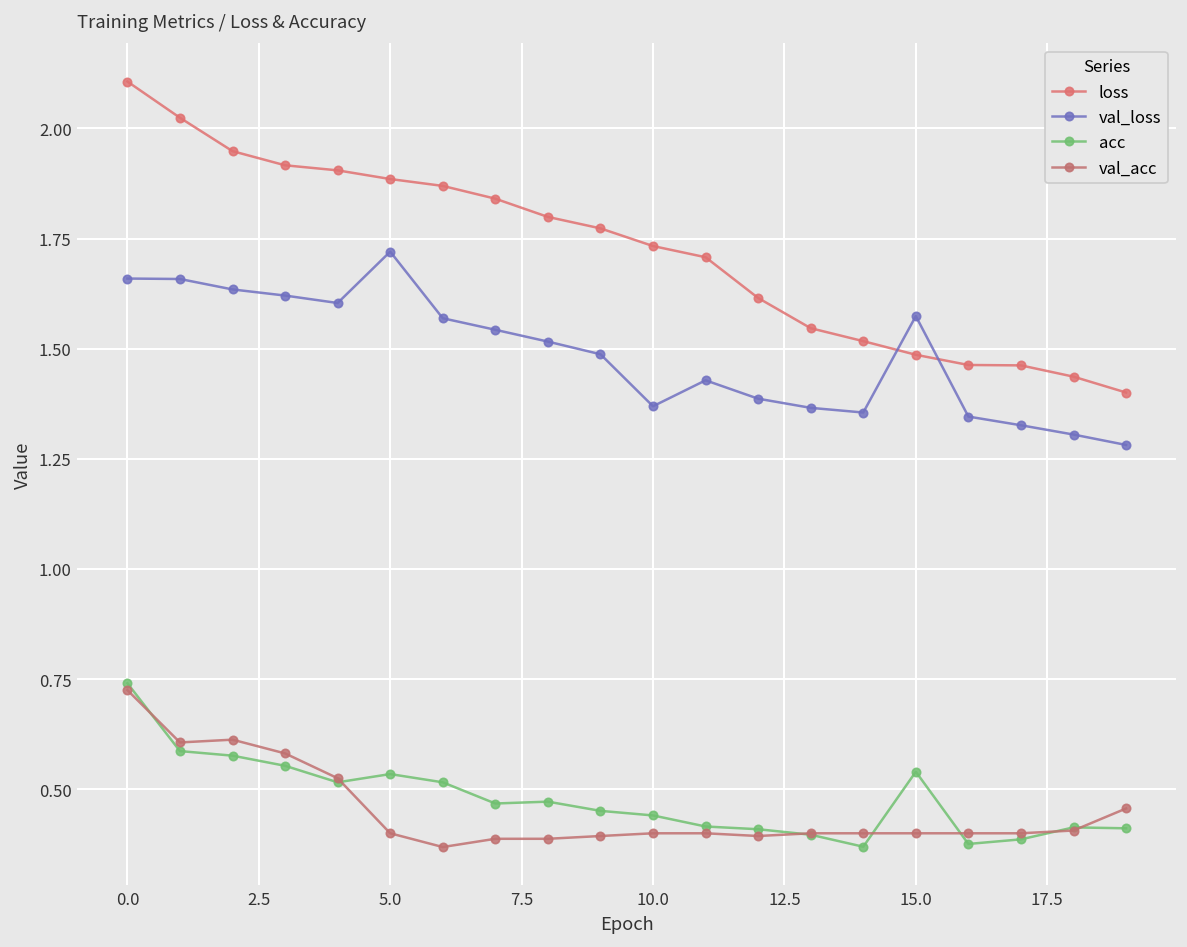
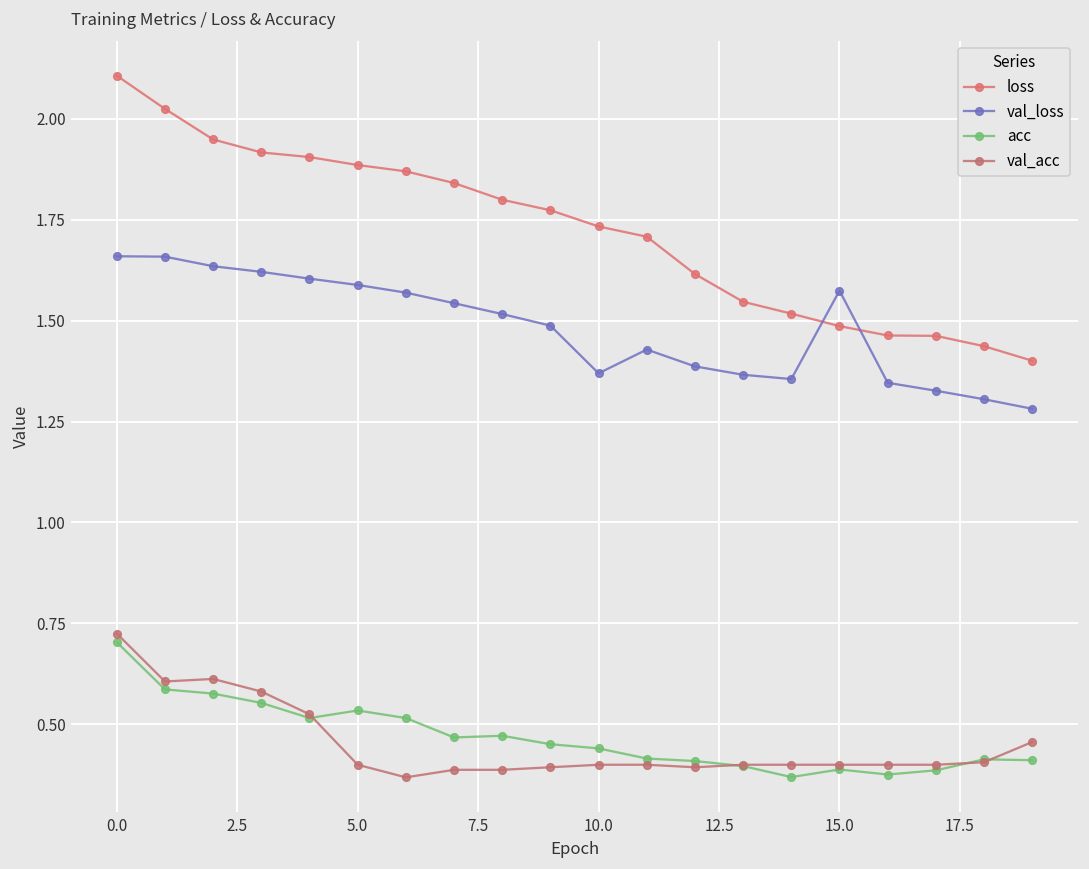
  {
    "val_loss": {
      "0.0": 1.66,
-     "5.0": 1.72,
+     "5.0": 1.59,
      "10.0": 1.37,
      "15.0": 1.57
    },
    "acc": {
-     "0.0": 0.74,
+     "0.0": 0.70,
      "5.0": 0.53,
      "10.0": 0.44,
-     "15.0": 0.54
+     "15.0": 0.39
    }
  }
